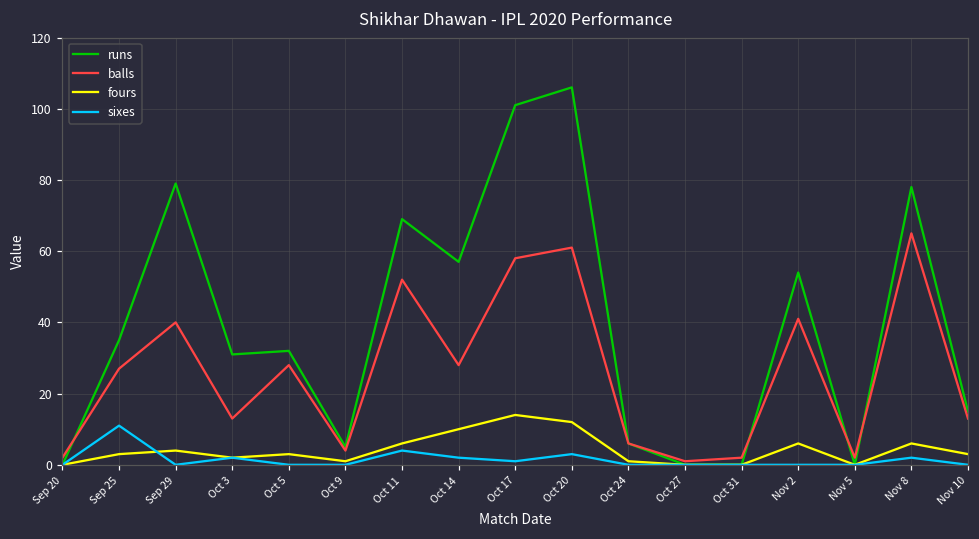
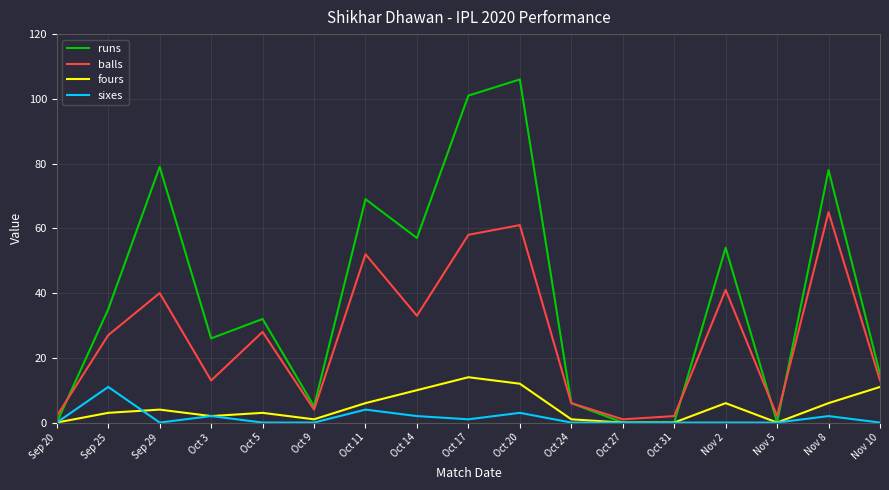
  {
    "runs": {
      "Sep 25": 35,
      "Sep 29": 79,
-     "Oct 3": 31,
+     "Oct 3": 26,
      "Oct 5": 32,
      "Oct 9": 5,
      "Oct 11": 69,
      "Oct 14": 57,
      "Oct 17": 101,
      "Oct 20": 106,
      "Nov 2": 54,
      "Nov 8": 78,
      "Nov 10": 15
    },
    "balls": {
      "Sep 20": 2,
      "Sep 25": 27,
      "Sep 29": 40,
      "Oct 3": 13,
      "Oct 5": 28,
      "Oct 9": 4,
      "Oct 11": 52,
-     "Oct 14": 28,
+     "Oct 14": 33,
      "Oct 17": 58,
      "Oct 20": 61,
      "Oct 27": 1,
      "Oct 31": 2,
      "Nov 2": 41,
      "Nov 5": 2,
      "Nov 8": 65,
      "Nov 10": 13
    },
    "fours": {
      "Sep 25": 3,
      "Sep 29": 4,
      "Oct 5": 3,
      "Oct 9": 1,
      "Oct 11": 6,
      "Oct 14": 10,
      "Oct 17": 14,
      "Oct 20": 12,
      "Oct 24": 1,
      "Nov 2": 6,
      "Nov 8": 6,
-     "Nov 10": 3
+     "Nov 10": 11
    },
    "sixes": {
      "Sep 25": 11,
      "Sep 29": 0,
      "Oct 5": 0,
      "Oct 9": 0,
      "Oct 11": 4,
      "Oct 14": 2,
      "Oct 17": 1,
      "Oct 20": 3,
      "Oct 24": 0,
      "Nov 2": 0,
      "Nov 8": 2,
      "Nov 10": 0
    }
  }
